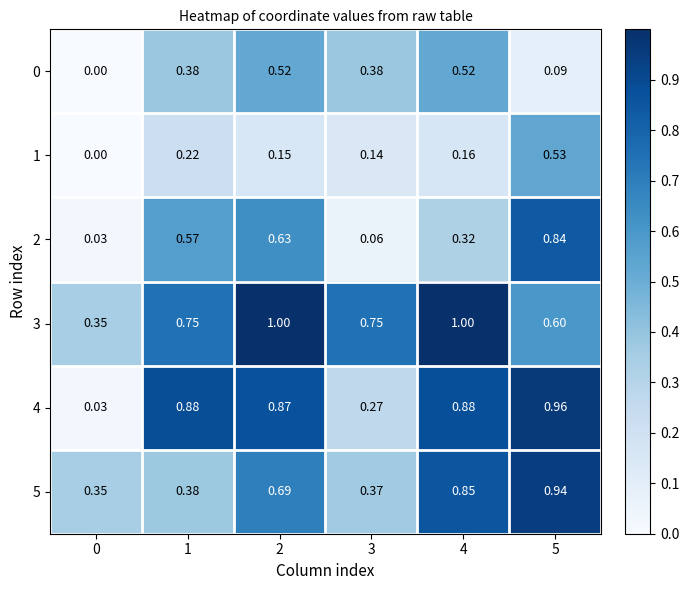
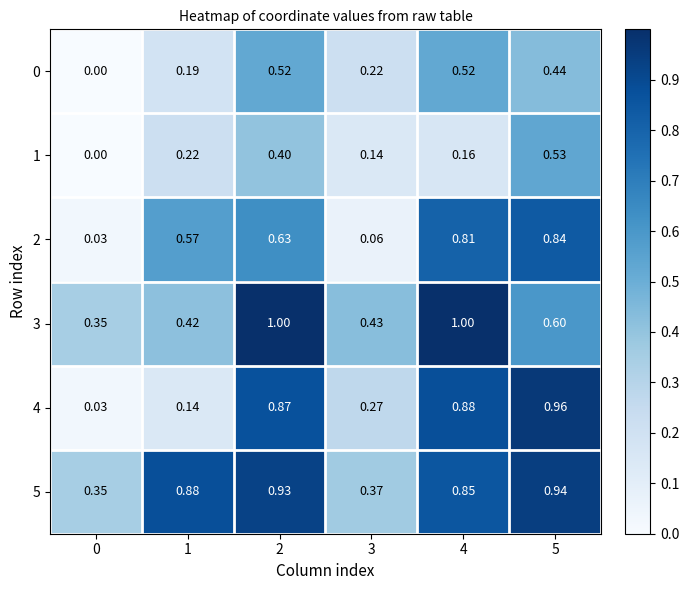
  {
    "0": {
      "0": 0.00,
-     "1": 0.38,
+     "1": 0.19,
      "2": 0.52,
-     "3": 0.38,
+     "3": 0.22,
      "4": 0.52,
-     "5": 0.09
+     "5": 0.44
    },
    "1": {
      "0": 0.00,
      "1": 0.22,
-     "2": 0.15,
+     "2": 0.40,
      "3": 0.14,
      "4": 0.16,
      "5": 0.53
    },
    "2": {
      "0": 0.03,
      "1": 0.57,
      "2": 0.63,
      "3": 0.06,
-     "4": 0.32,
+     "4": 0.81,
      "5": 0.84
    },
    "3": {
      "0": 0.35,
-     "1": 0.75,
+     "1": 0.42,
      "2": 1.00,
-     "3": 0.75,
+     "3": 0.43,
      "4": 1.00,
      "5": 0.60
    },
    "4": {
      "0": 0.03,
-     "1": 0.88,
+     "1": 0.14,
      "2": 0.87,
      "3": 0.27,
      "4": 0.88,
      "5": 0.96
    },
    "5": {
      "0": 0.35,
-     "1": 0.38,
-     "2": 0.69,
+     "1": 0.88,
+     "2": 0.93,
      "3": 0.37,
      "4": 0.85,
      "5": 0.94
    }
  }
